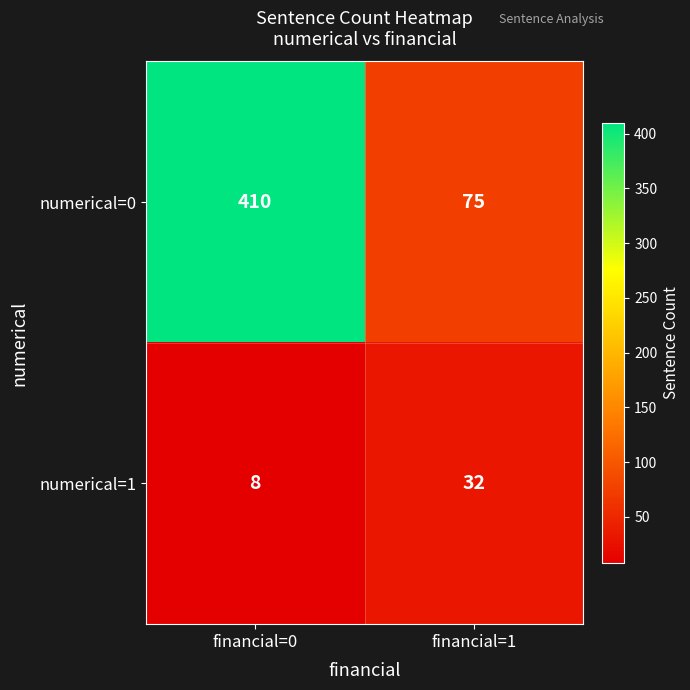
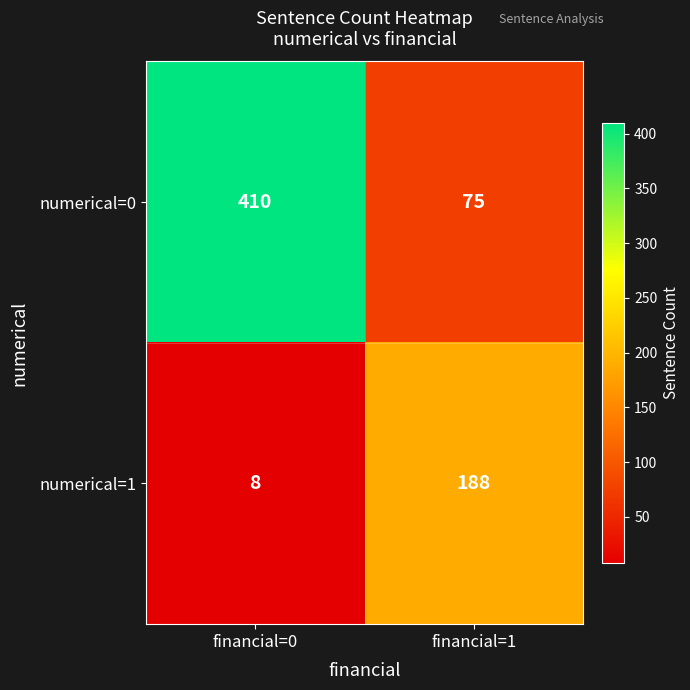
  {
    "numerical=0": {
      "financial=0": 410,
      "financial=1": 75
    },
    "numerical=1": {
      "financial=0": 8,
-     "financial=1": 32
+     "financial=1": 188
    }
  }
